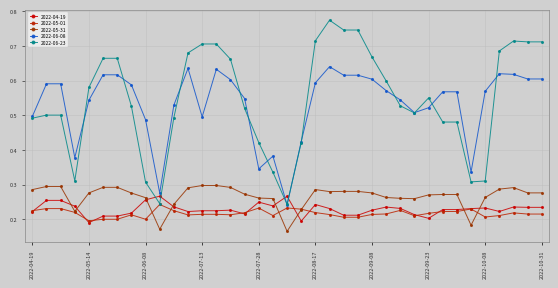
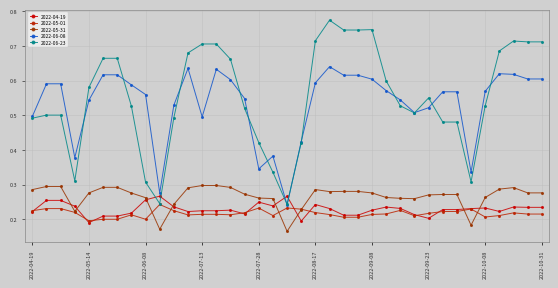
  {
    "2022-06-08": {
      "2022-05-14": 0.54,
-     "2022-06-08": 0.49,
+     "2022-06-08": 0.56,
      "2022-07-13": 0.50,
      "2022-07-28": 0.35,
      "2022-08-17": 0.59,
      "2022-09-08": 0.60,
      "2022-09-23": 0.52,
      "2022-10-08": 0.57,
      "2022-10-31": 0.60
    },
    "2022-06-23": {
      "2022-05-14": 0.58,
      "2022-06-08": 0.31,
      "2022-07-13": 0.71,
      "2022-07-28": 0.42,
      "2022-08-17": 0.71,
-     "2022-09-08": 0.67,
+     "2022-09-08": 0.75,
      "2022-09-23": 0.55,
-     "2022-10-08": 0.31,
+     "2022-10-08": 0.53,
      "2022-10-31": 0.71
    }
  }
